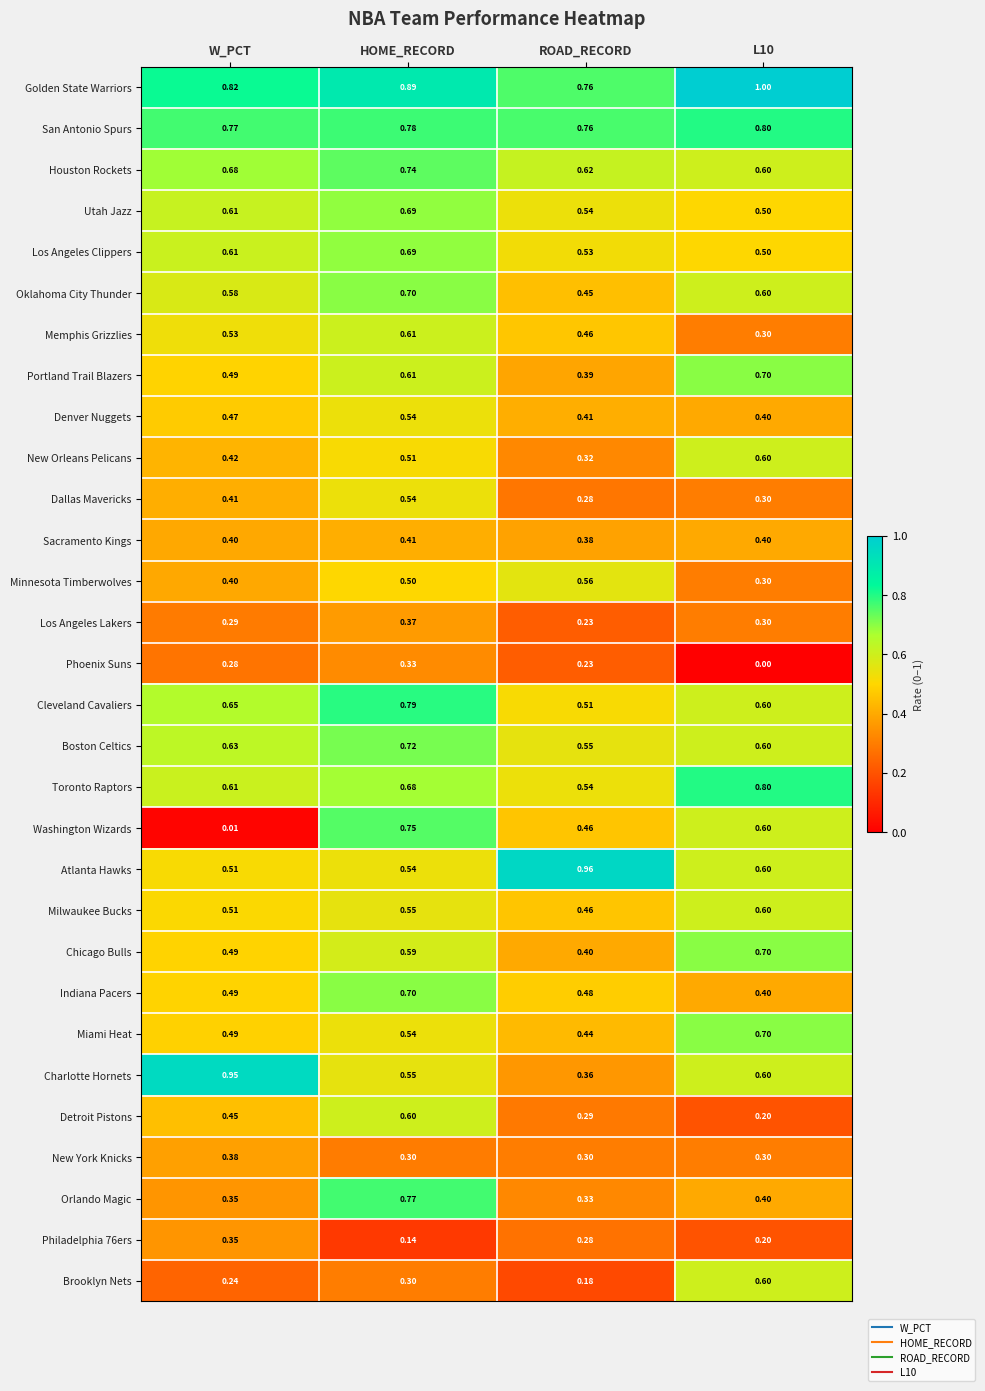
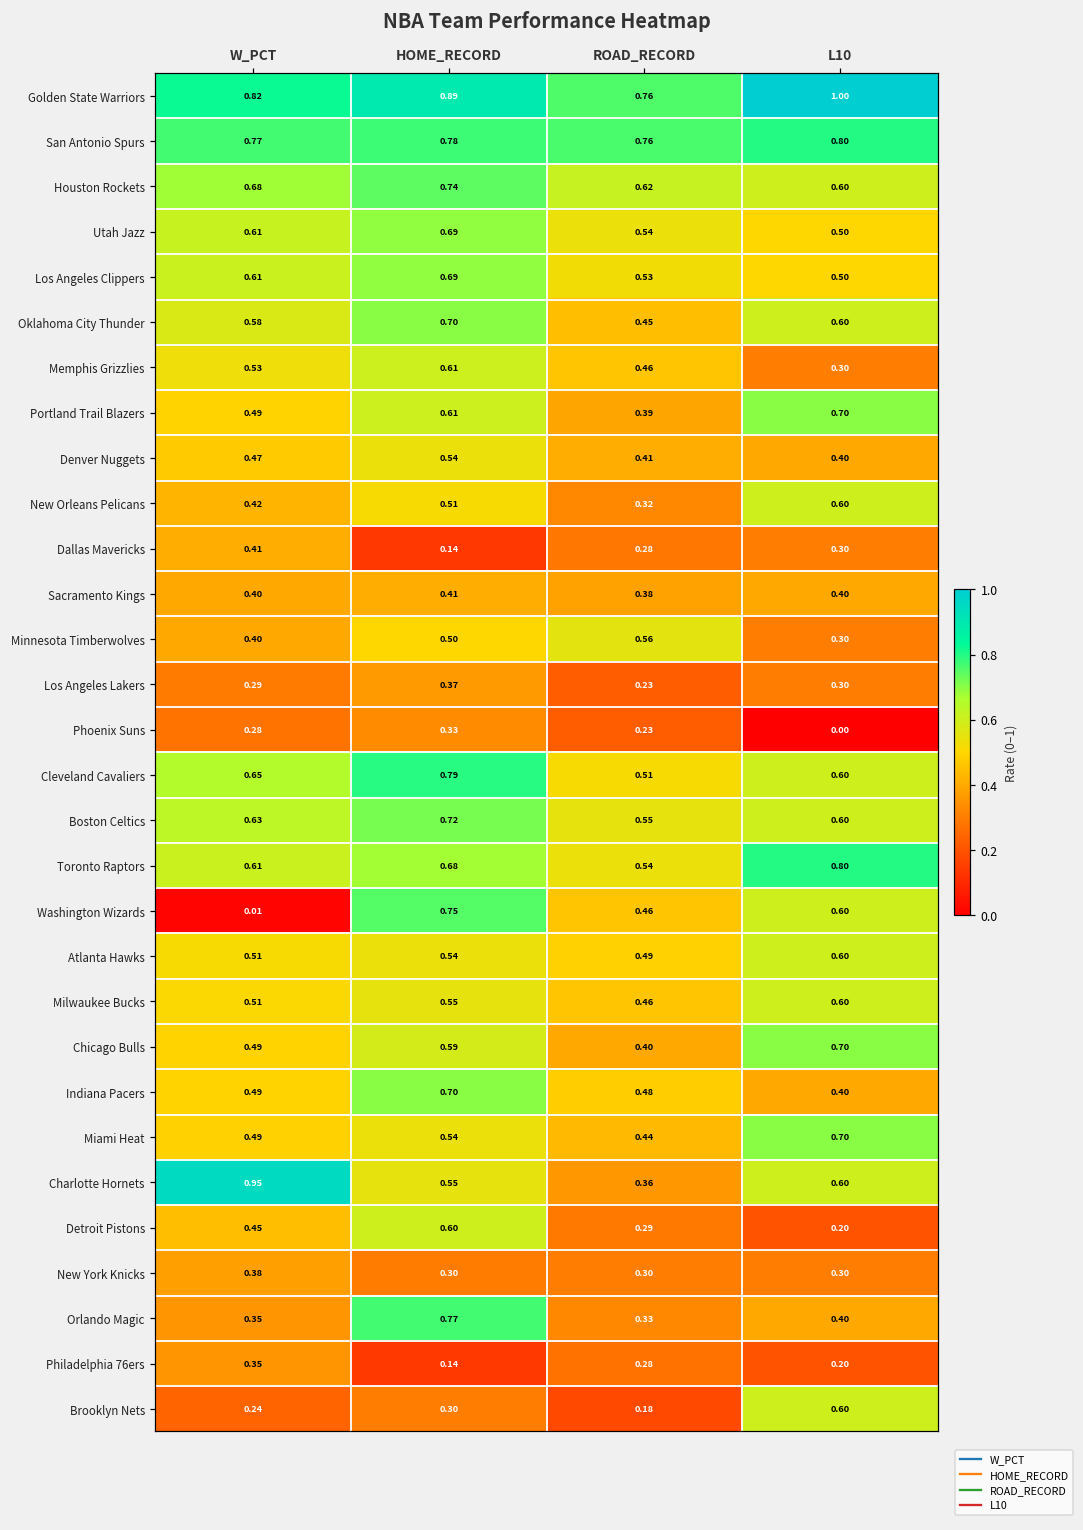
  {
    "Golden State Warriors": {
      "W_PCT": 0.82,
      "HOME_RECORD": 0.89,
      "ROAD_RECORD": 0.76,
      "L10": 1.00
    },
    "San Antonio Spurs": {
      "W_PCT": 0.77,
      "HOME_RECORD": 0.78,
      "ROAD_RECORD": 0.76,
      "L10": 0.80
    },
    "Houston Rockets": {
      "W_PCT": 0.68,
      "HOME_RECORD": 0.74,
      "ROAD_RECORD": 0.62,
      "L10": 0.60
    },
    "Utah Jazz": {
      "W_PCT": 0.61,
      "HOME_RECORD": 0.69,
      "ROAD_RECORD": 0.54,
      "L10": 0.50
    },
    "Los Angeles Clippers": {
      "W_PCT": 0.61,
      "HOME_RECORD": 0.69,
      "ROAD_RECORD": 0.53,
      "L10": 0.50
    },
    "Oklahoma City Thunder": {
      "W_PCT": 0.58,
      "HOME_RECORD": 0.70,
      "ROAD_RECORD": 0.45,
      "L10": 0.60
    },
    "Memphis Grizzlies": {
      "W_PCT": 0.53,
      "HOME_RECORD": 0.61,
      "ROAD_RECORD": 0.46,
      "L10": 0.30
    },
    "Portland Trail Blazers": {
      "W_PCT": 0.49,
      "HOME_RECORD": 0.61,
      "ROAD_RECORD": 0.39,
      "L10": 0.70
    },
    "Denver Nuggets": {
      "W_PCT": 0.47,
      "HOME_RECORD": 0.54,
      "ROAD_RECORD": 0.41,
      "L10": 0.40
    },
    "New Orleans Pelicans": {
      "W_PCT": 0.42,
      "HOME_RECORD": 0.51,
      "ROAD_RECORD": 0.32,
      "L10": 0.60
    },
    "Dallas Mavericks": {
      "W_PCT": 0.41,
-     "HOME_RECORD": 0.54,
+     "HOME_RECORD": 0.14,
      "ROAD_RECORD": 0.28,
      "L10": 0.30
    },
    "Sacramento Kings": {
      "W_PCT": 0.40,
      "HOME_RECORD": 0.41,
      "ROAD_RECORD": 0.38,
      "L10": 0.40
    },
    "Minnesota Timberwolves": {
      "W_PCT": 0.40,
      "HOME_RECORD": 0.50,
      "ROAD_RECORD": 0.56,
      "L10": 0.30
    },
    "Los Angeles Lakers": {
      "W_PCT": 0.29,
      "HOME_RECORD": 0.37,
      "ROAD_RECORD": 0.23,
      "L10": 0.30
    },
    "Phoenix Suns": {
      "W_PCT": 0.28,
      "HOME_RECORD": 0.33,
      "ROAD_RECORD": 0.23,
      "L10": 0.00
    },
    "Cleveland Cavaliers": {
      "W_PCT": 0.65,
      "HOME_RECORD": 0.79,
      "ROAD_RECORD": 0.51,
      "L10": 0.60
    },
    "Boston Celtics": {
      "W_PCT": 0.63,
      "HOME_RECORD": 0.72,
      "ROAD_RECORD": 0.55,
      "L10": 0.60
    },
    "Toronto Raptors": {
      "W_PCT": 0.61,
      "HOME_RECORD": 0.68,
      "ROAD_RECORD": 0.54,
      "L10": 0.80
    },
    "Washington Wizards": {
      "W_PCT": 0.01,
      "HOME_RECORD": 0.75,
      "ROAD_RECORD": 0.46,
      "L10": 0.60
    },
    "Atlanta Hawks": {
      "W_PCT": 0.51,
      "HOME_RECORD": 0.54,
-     "ROAD_RECORD": 0.96,
+     "ROAD_RECORD": 0.49,
      "L10": 0.60
    },
    "Milwaukee Bucks": {
      "W_PCT": 0.51,
      "HOME_RECORD": 0.55,
      "ROAD_RECORD": 0.46,
      "L10": 0.60
    },
    "Chicago Bulls": {
      "W_PCT": 0.49,
      "HOME_RECORD": 0.59,
      "ROAD_RECORD": 0.40,
      "L10": 0.70
    },
    "Indiana Pacers": {
      "W_PCT": 0.49,
      "HOME_RECORD": 0.70,
      "ROAD_RECORD": 0.48,
      "L10": 0.40
    },
    "Miami Heat": {
      "W_PCT": 0.49,
      "HOME_RECORD": 0.54,
      "ROAD_RECORD": 0.44,
      "L10": 0.70
    },
    "Charlotte Hornets": {
      "W_PCT": 0.95,
      "HOME_RECORD": 0.55,
      "ROAD_RECORD": 0.36,
      "L10": 0.60
    },
    "Detroit Pistons": {
      "W_PCT": 0.45,
      "HOME_RECORD": 0.60,
      "ROAD_RECORD": 0.29,
      "L10": 0.20
    },
    "New York Knicks": {
      "W_PCT": 0.38,
      "HOME_RECORD": 0.30,
      "ROAD_RECORD": 0.30,
      "L10": 0.30
    },
    "Orlando Magic": {
      "W_PCT": 0.35,
      "HOME_RECORD": 0.77,
      "ROAD_RECORD": 0.33,
      "L10": 0.40
    },
    "Philadelphia 76ers": {
      "W_PCT": 0.35,
      "HOME_RECORD": 0.14,
      "ROAD_RECORD": 0.28,
      "L10": 0.20
    },
    "Brooklyn Nets": {
      "W_PCT": 0.24,
      "HOME_RECORD": 0.30,
      "ROAD_RECORD": 0.18,
      "L10": 0.60
    }
  }
